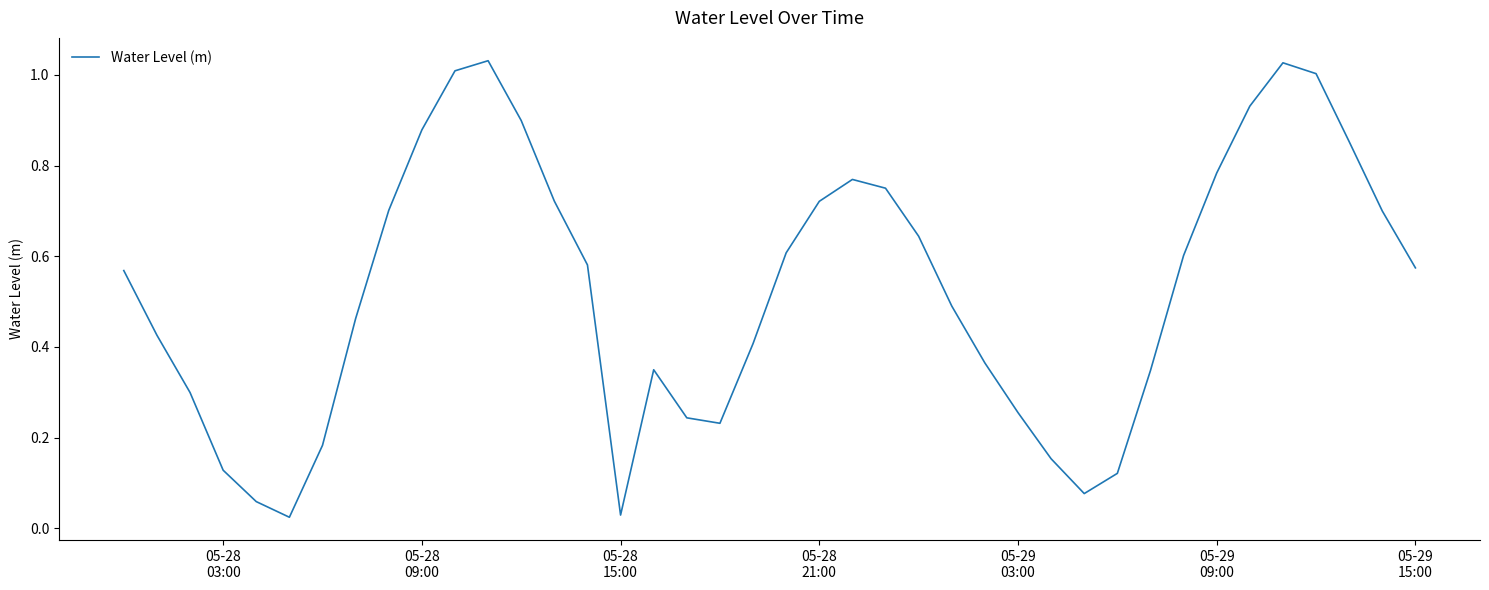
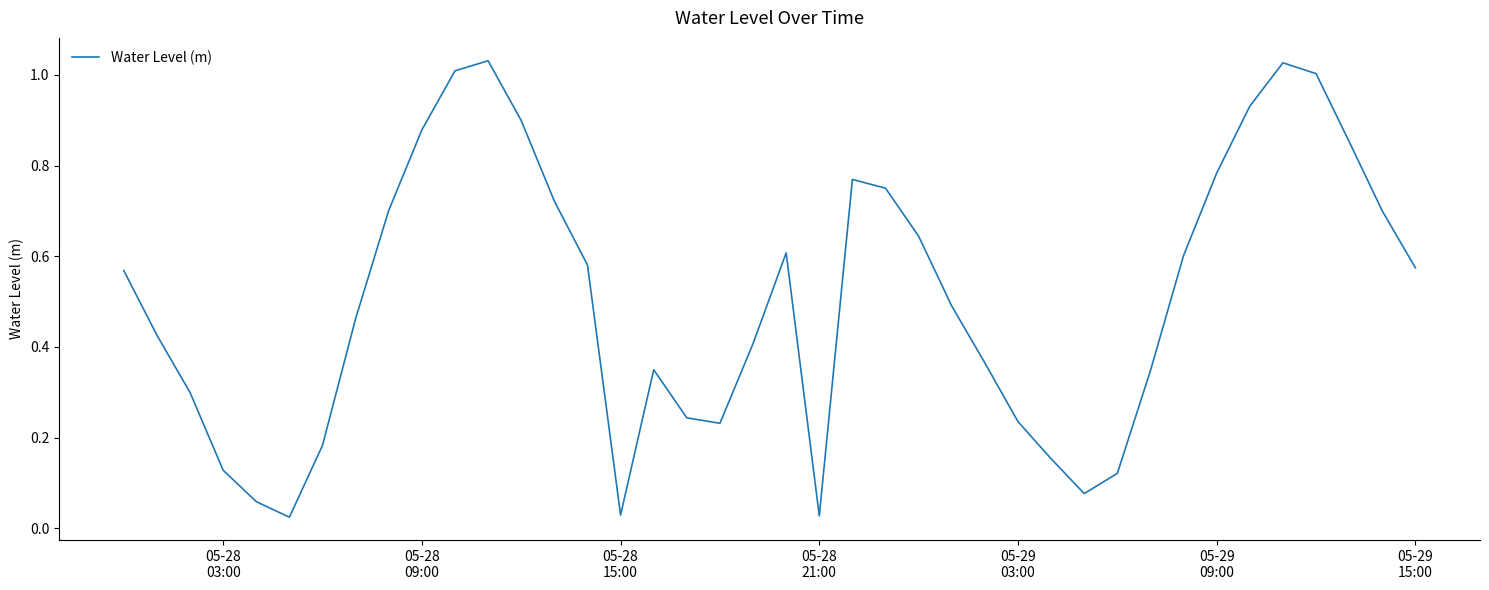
  {
    "05-28 03:00": 0.13,
    "05-28 09:00": 0.88,
    "05-28 15:00": 0.03,
-   "05-28 21:00": 0.72,
-   "05-29 03:00": 0.25,
+   "05-28 21:00": 0.03,
+   "05-29 03:00": 0.24,
    "05-29 09:00": 0.78,
    "05-29 15:00": 0.57
  }
